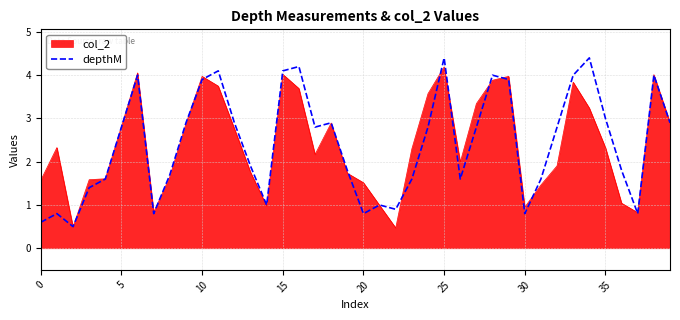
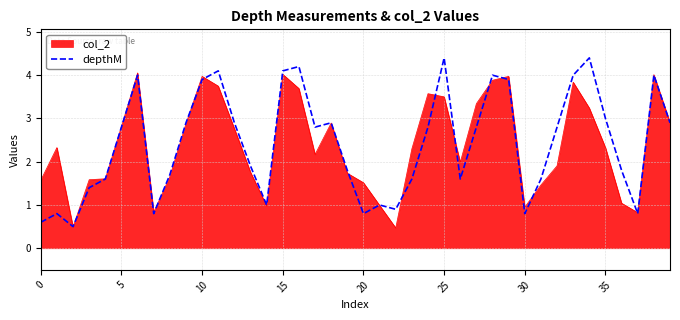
  {
    "col_2": {
      "0": 1.6,
      "10": 4.0,
      "15": 4.0,
      "20": 1.5,
-     "25": 4.2,
+     "25": 3.5,
      "30": 0.9,
      "35": 2.3
    },
    "depthM": {
      "0": 0.6,
      "10": 3.9,
      "15": 4.1,
      "20": 0.8,
      "25": 4.4,
      "30": 0.8,
      "35": 3.0
    }
  }
